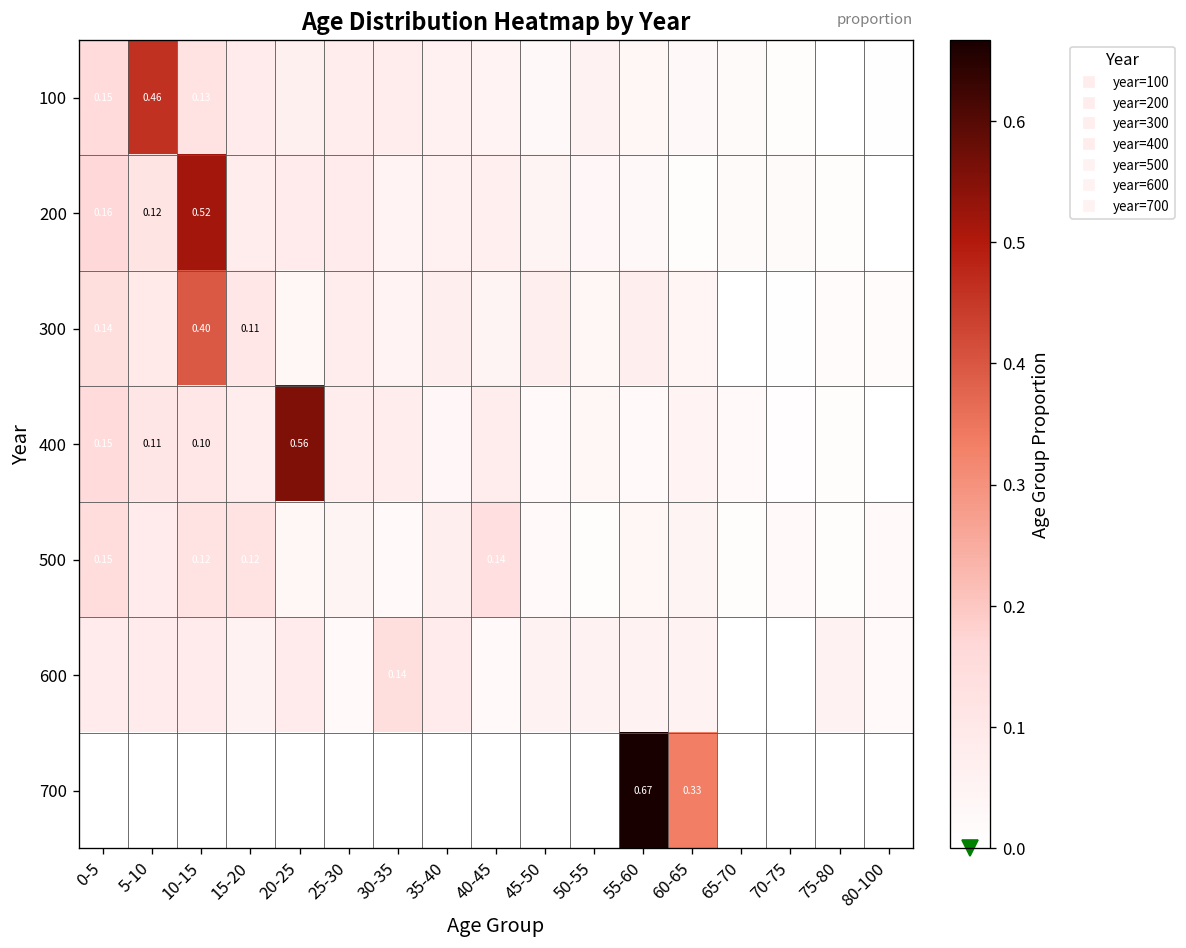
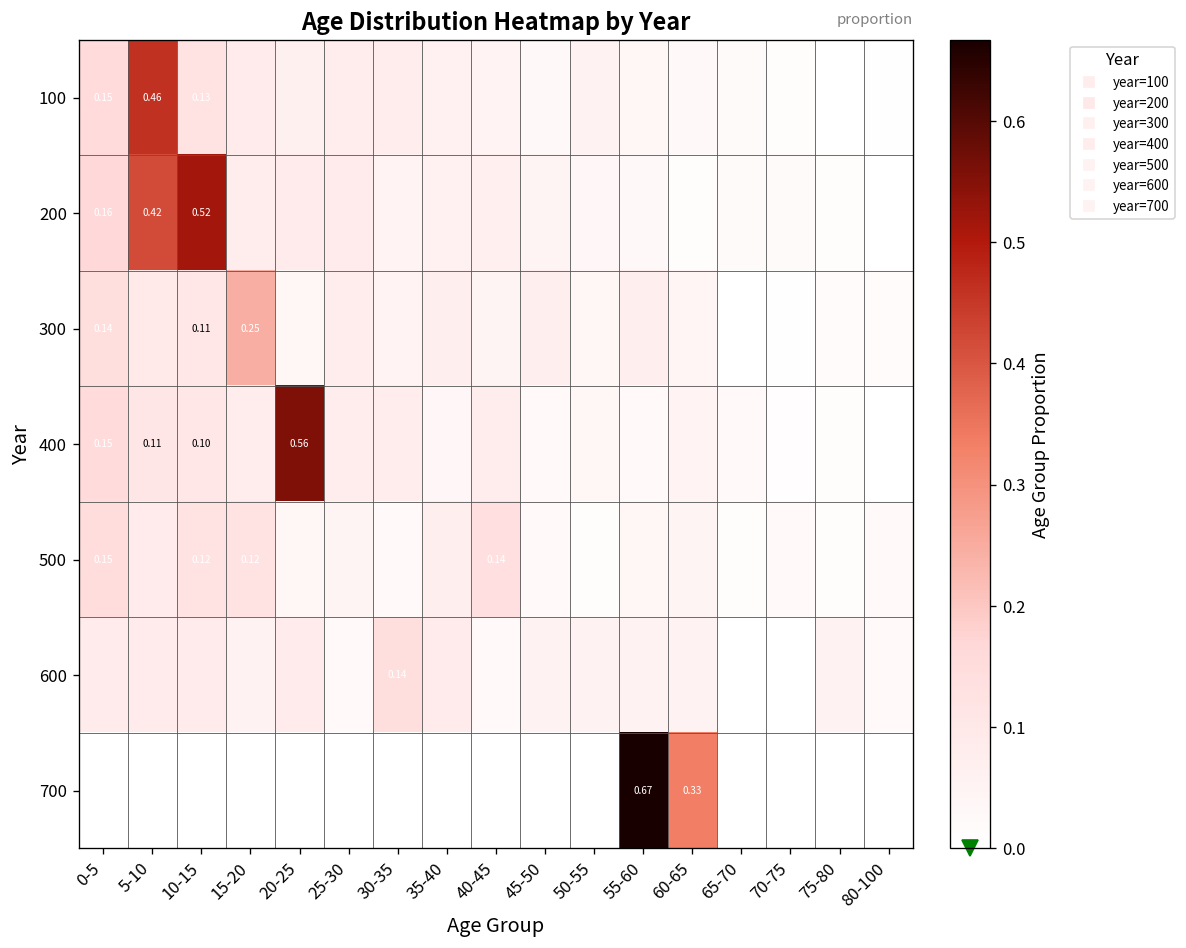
  {
    "100": {
      "5-10": 0.46
    },
    "200": {
-     "5-10": 0.12,
+     "5-10": 0.42,
      "10-15": 0.52
    },
    "300": {
-     "10-15": 0.40,
-     "15-20": 0.11
+     "10-15": 0.11,
+     "15-20": 0.25
    },
    "400": {
      "5-10": 0.11,
      "10-15": 0.10,
      "20-25": 0.56
    },
    "700": {
      "55-60": 0.67,
      "60-65": 0.33
    }
  }
